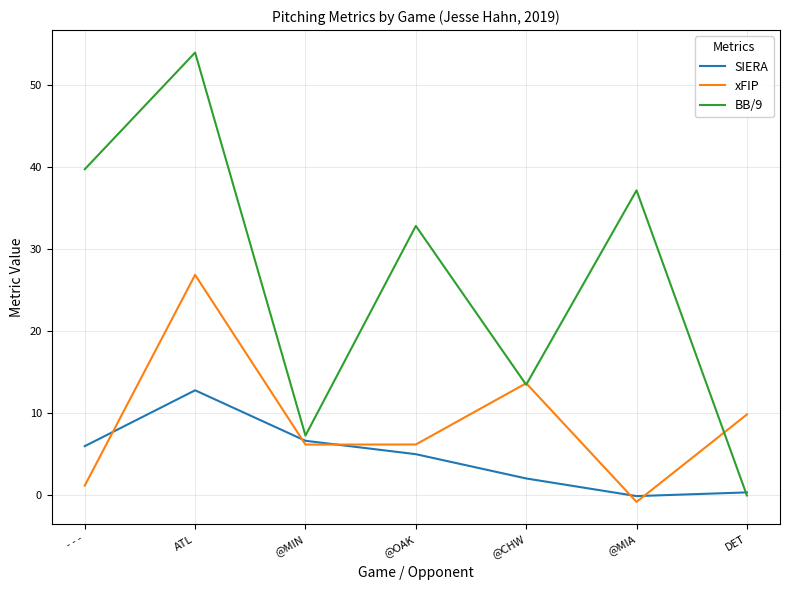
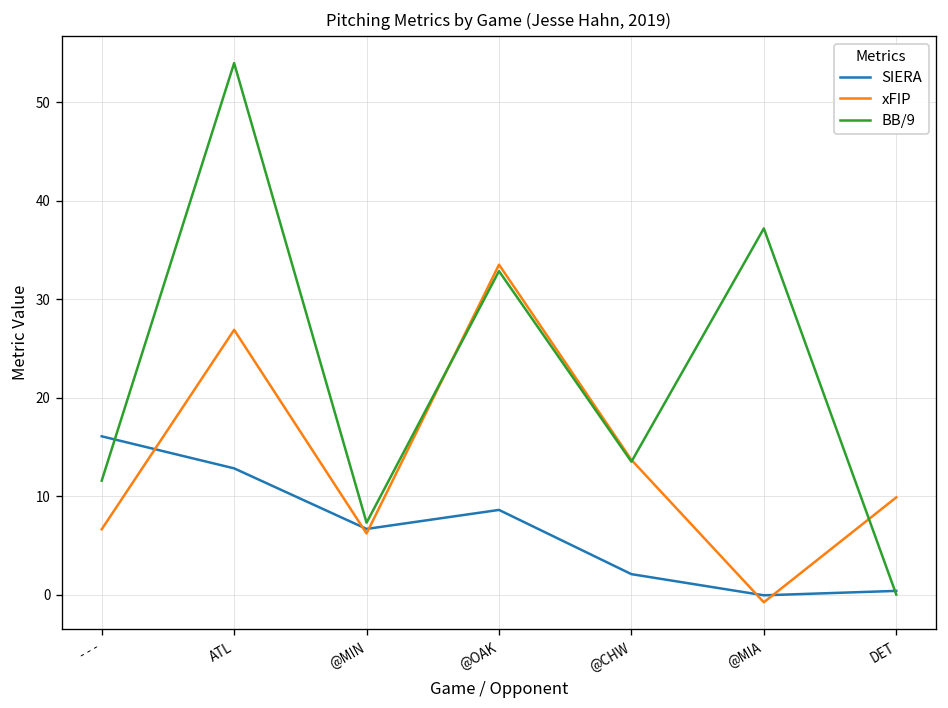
  {
    "SIERA": {
-     "- - -": 6,
+     "- - -": 16,
      "ATL": 13,
      "@MIN": 7,
-     "@OAK": 5,
+     "@OAK": 9,
      "@CHW": 2,
      "@MIA": 0,
      "DET": 0
    },
    "xFIP": {
-     "- - -": 1,
+     "- - -": 7,
      "ATL": 27,
      "@MIN": 6,
-     "@OAK": 6,
+     "@OAK": 34,
      "@MIA": -1,
      "DET": 10
    },
    "BB/9": {
-     "- - -": 40,
+     "- - -": 12,
      "ATL": 54,
      "@MIN": 7,
      "@OAK": 33,
      "@MIA": 37,
      "DET": 0
    }
  }
